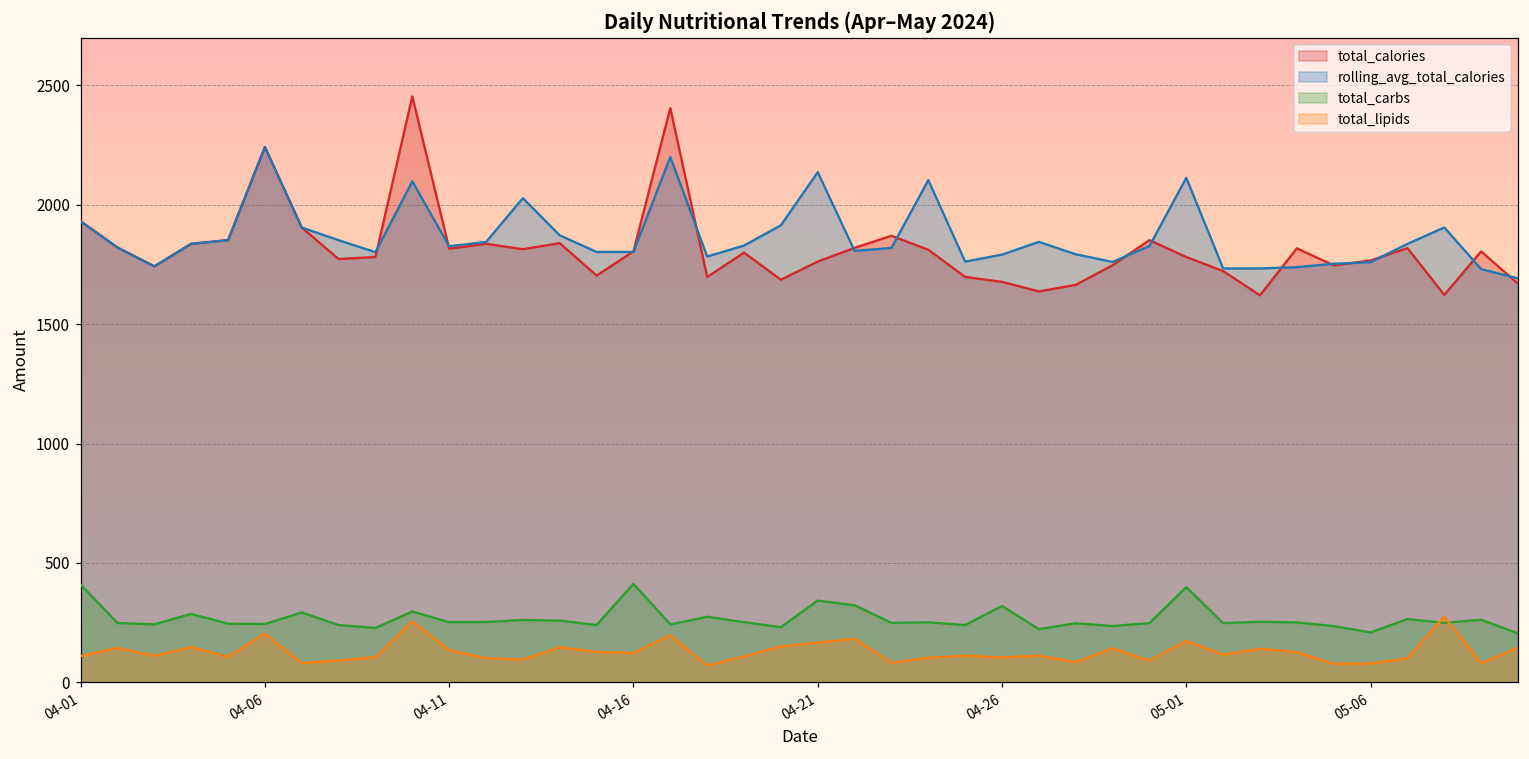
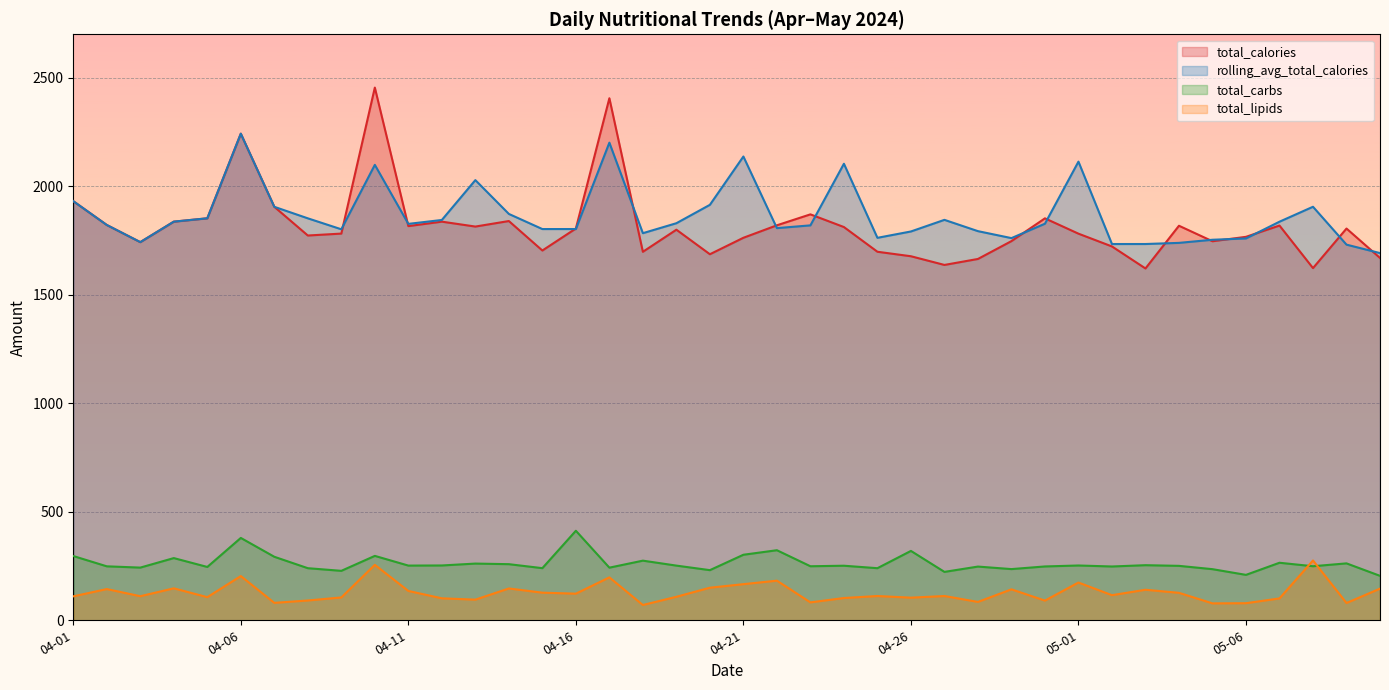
  {
    "rolling_avg_total_calories": {
      "04-21": 2140,
      "04-26": 1790,
      "05-01": 2110
    },
    "total_carbs": {
-     "04-01": 410,
-     "04-06": 240,
+     "04-01": 300,
+     "04-06": 380,
      "04-11": 250,
      "04-16": 410,
-     "04-21": 340,
+     "04-21": 300,
      "04-26": 320,
-     "05-01": 400,
+     "05-01": 250,
      "05-06": 210
    }
  }
